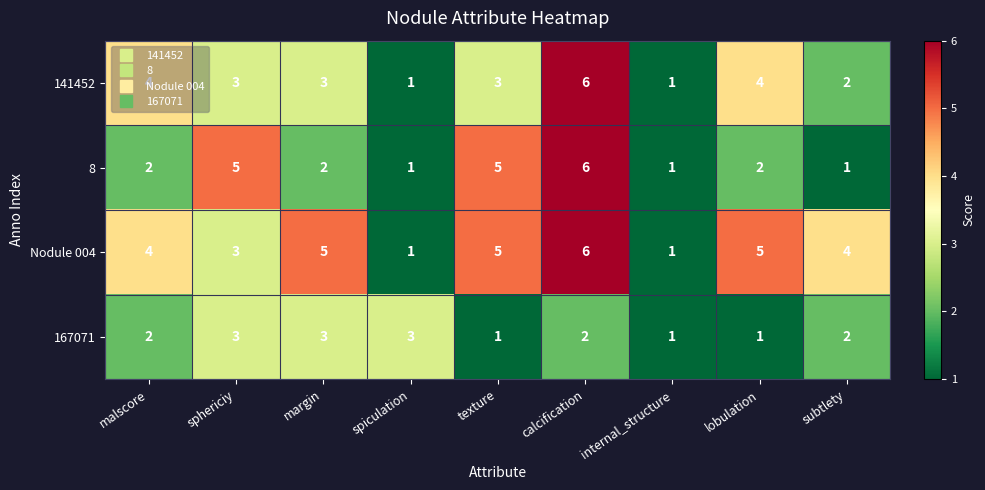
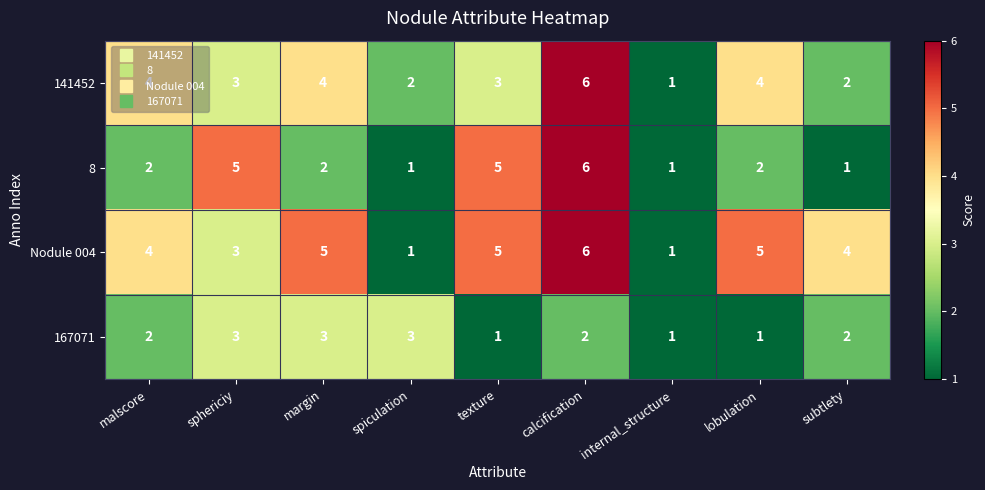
  {
    "141452": {
      "sphericiy": 3,
-     "margin": 3,
-     "spiculation": 1,
+     "margin": 4,
+     "spiculation": 2,
      "texture": 3,
      "calcification": 6,
      "internal_structure": 1,
      "lobulation": 4,
      "subtlety": 2
    },
    "8": {
      "malscore": 2,
      "sphericiy": 5,
      "margin": 2,
      "spiculation": 1,
      "texture": 5,
      "calcification": 6,
      "internal_structure": 1,
      "lobulation": 2,
      "subtlety": 1
    },
    "Nodule 004": {
      "malscore": 4,
      "sphericiy": 3,
      "margin": 5,
      "spiculation": 1,
      "texture": 5,
      "calcification": 6,
      "internal_structure": 1,
      "lobulation": 5,
      "subtlety": 4
    },
    "167071": {
      "malscore": 2,
      "sphericiy": 3,
      "margin": 3,
      "spiculation": 3,
      "texture": 1,
      "calcification": 2,
      "internal_structure": 1,
      "lobulation": 1,
      "subtlety": 2
    }
  }
